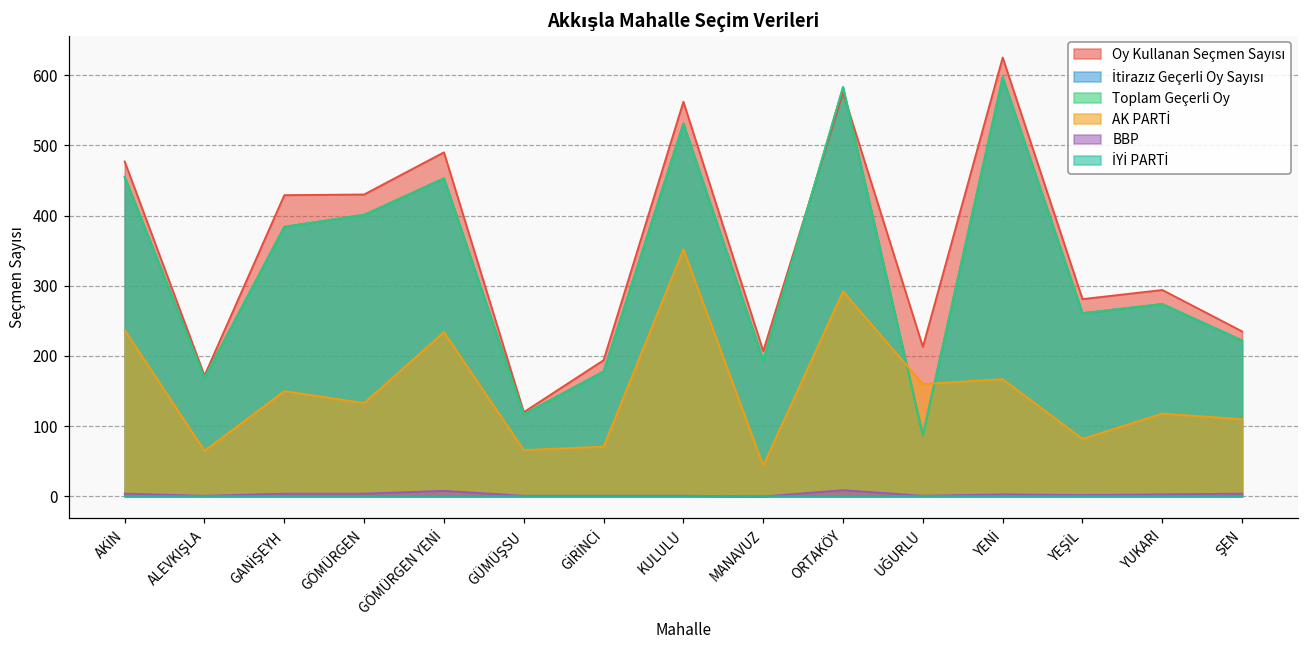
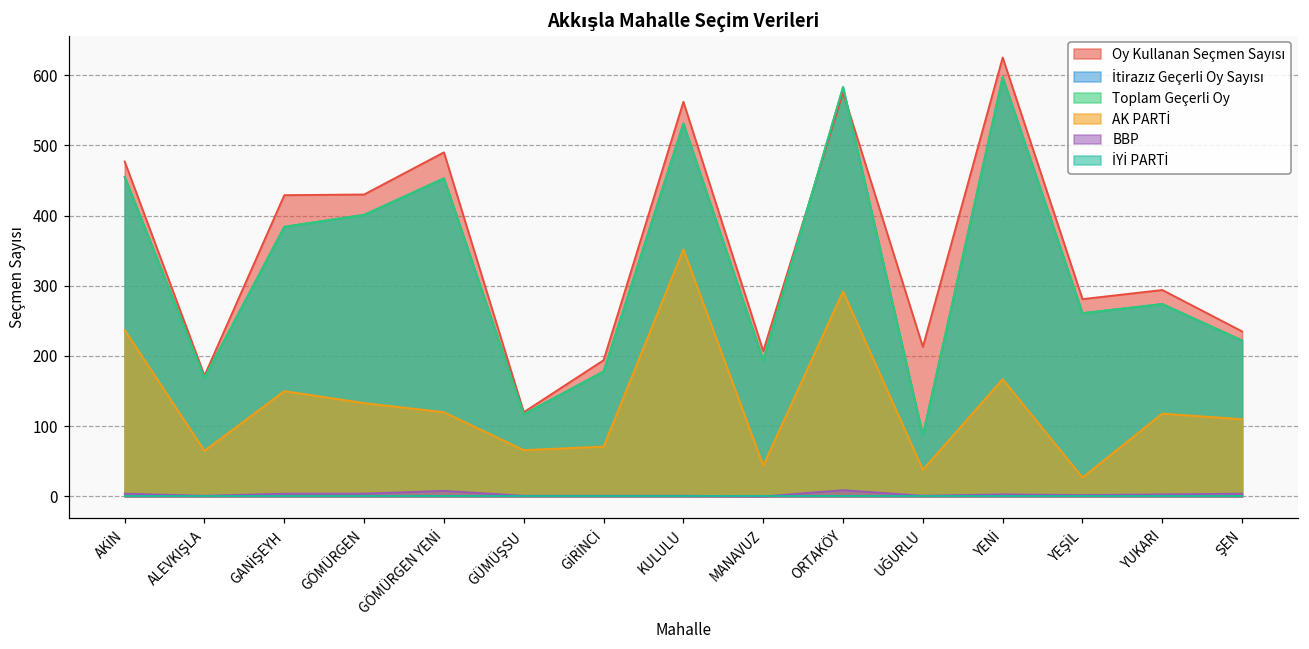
  {
    "Oy Kullanan Seçmen Sayısı": {
      "AKİN": 480,
      "GANİŞEYH": 430,
      "GÖMÜRGEN": 430,
      "GÖMÜRGEN YENİ": 490,
      "GİRİNCİ": 190,
      "KULULU": 560,
      "MANAVUZ": 210,
      "ORTAKÖY": 580,
      "UĞURLU": 210,
      "YENİ": 630,
      "YEŞİL": 280,
      "YUKARI": 290,
      "ŞEN": 240
    },
    "AK PARTİ": {
      "AKİN": 240,
      "ALEVKIŞLA": 70,
      "GANİŞEYH": 150,
      "GÖMÜRGEN": 130,
-     "GÖMÜRGEN YENİ": 230,
+     "GÖMÜRGEN YENİ": 120,
      "GÜMÜŞSU": 70,
      "GİRİNCİ": 70,
      "KULULU": 350,
      "MANAVUZ": 40,
      "ORTAKÖY": 290,
-     "UĞURLU": 160,
+     "UĞURLU": 40,
      "YENİ": 170,
-     "YEŞİL": 80,
+     "YEŞİL": 30,
      "YUKARI": 120,
      "ŞEN": 110
    },
    "BBP": {
      "GÖMÜRGEN YENİ": 10,
      "ORTAKÖY": 10
    }
  }
